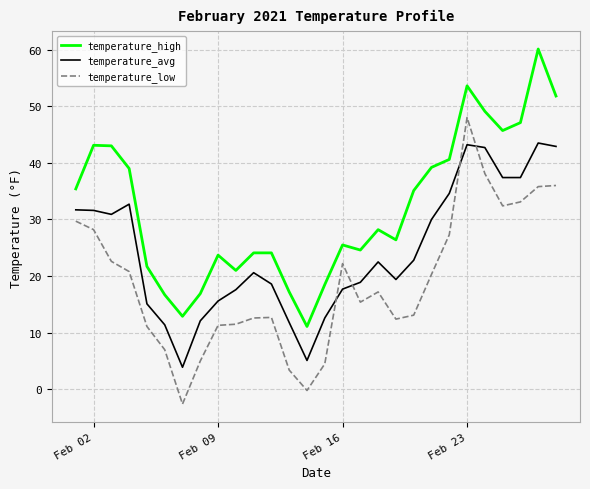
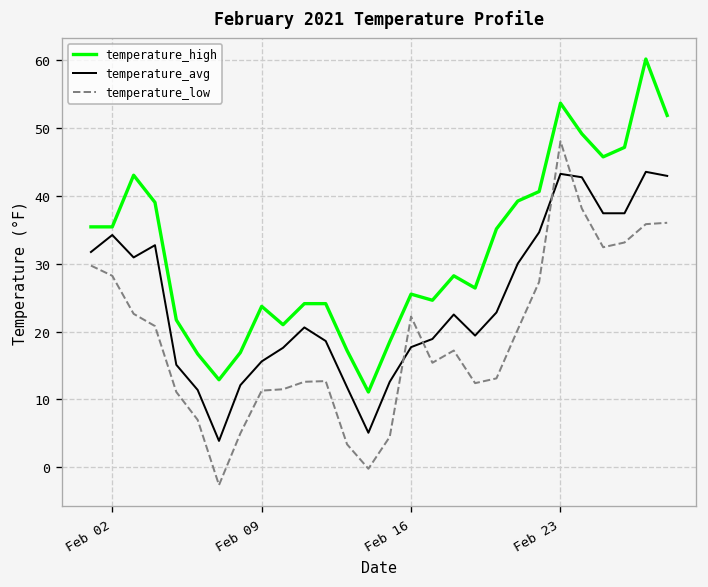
  {
    "temperature_high": {
-     "Feb 02": 43,
+     "Feb 02": 35,
      "Feb 09": 24,
      "Feb 16": 26,
      "Feb 23": 54
    },
    "temperature_avg": {
-     "Feb 02": 32,
+     "Feb 02": 34,
      "Feb 09": 16,
      "Feb 16": 18,
      "Feb 23": 43
    },
    "temperature_low": {
      "Feb 02": 28,
      "Feb 09": 11,
      "Feb 16": 22,
      "Feb 23": 48
    }
  }
